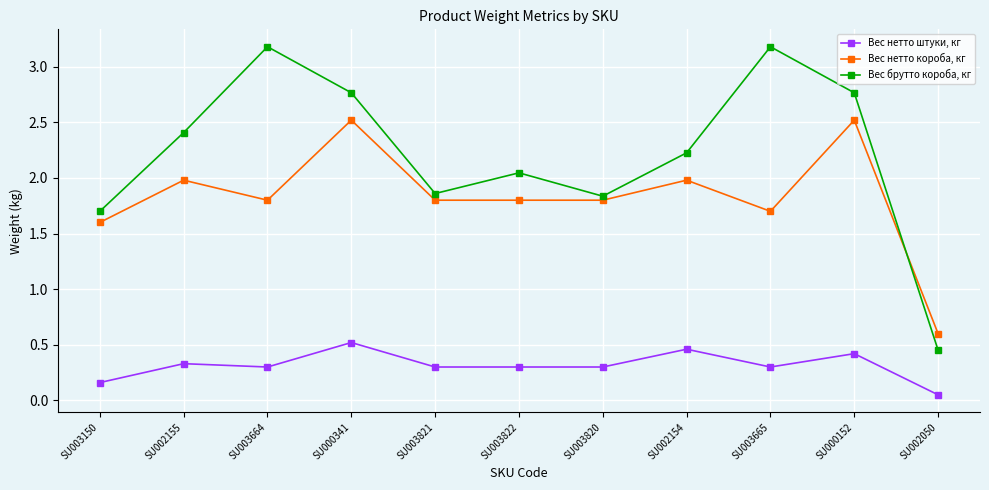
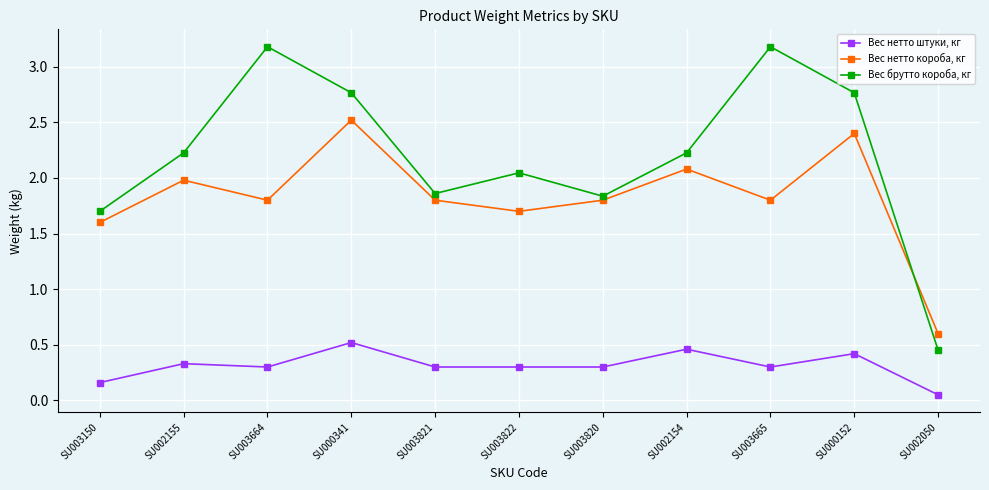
  {
    "Вес нетто штуки, кг": {
      "SU003150": 0.16,
      "SU002155": 0.33,
      "SU003664": 0.30,
      "SU000341": 0.52,
      "SU003821": 0.30,
      "SU003822": 0.30,
      "SU003820": 0.30,
      "SU002154": 0.46,
      "SU003665": 0.30,
      "SU000152": 0.42,
      "SU002050": 0.05
    },
    "Вес нетто короба, кг": {
      "SU003150": 1.60,
      "SU002155": 1.98,
      "SU003664": 1.80,
      "SU000341": 2.52,
      "SU003821": 1.80,
-     "SU003822": 1.8,
+     "SU003822": 1.7,
      "SU003820": 1.80,
-     "SU002154": 1.98,
-     "SU003665": 1.7,
-     "SU000152": 2.52,
+     "SU002154": 2.08,
+     "SU003665": 1.8,
+     "SU000152": 2.40,
      "SU002050": 0.60
    },
    "Вес брутто короба, кг": {
      "SU003150": 1.70,
-     "SU002155": 2.41,
+     "SU002155": 2.23,
      "SU003664": 3.18,
      "SU000341": 2.77,
      "SU003821": 1.86,
      "SU003822": 2.05,
      "SU003820": 1.84,
      "SU002154": 2.23,
      "SU003665": 3.18,
      "SU000152": 2.77,
      "SU002050": 0.45
    }
  }
